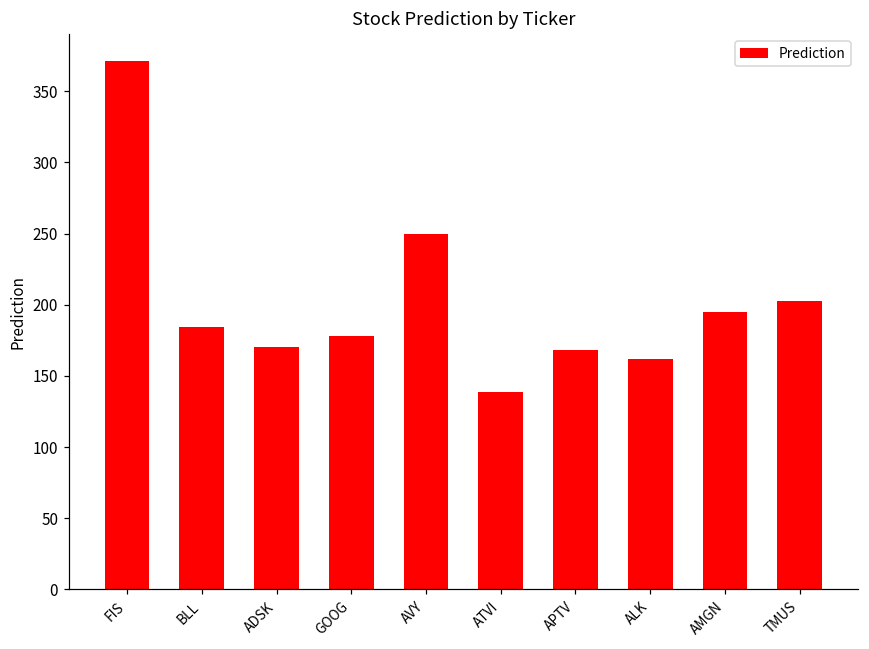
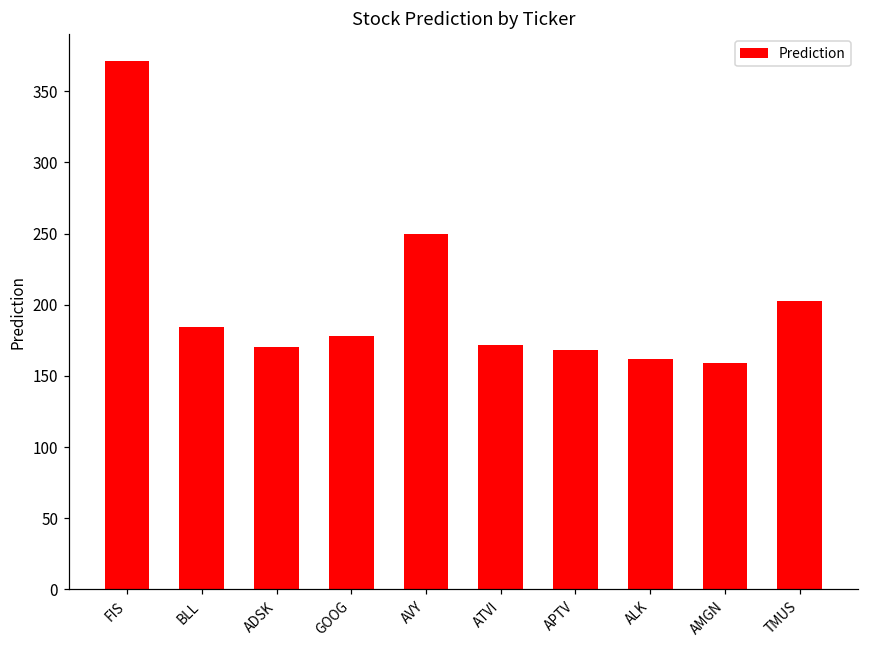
  {
    "FIS": 371,
    "BLL": 184,
    "ADSK": 170,
    "GOOG": 178,
    "AVY": 250,
-   "ATVI": 139,
+   "ATVI": 171,
    "APTV": 168,
    "ALK": 162,
-   "AMGN": 195,
+   "AMGN": 159,
    "TMUS": 203
  }
